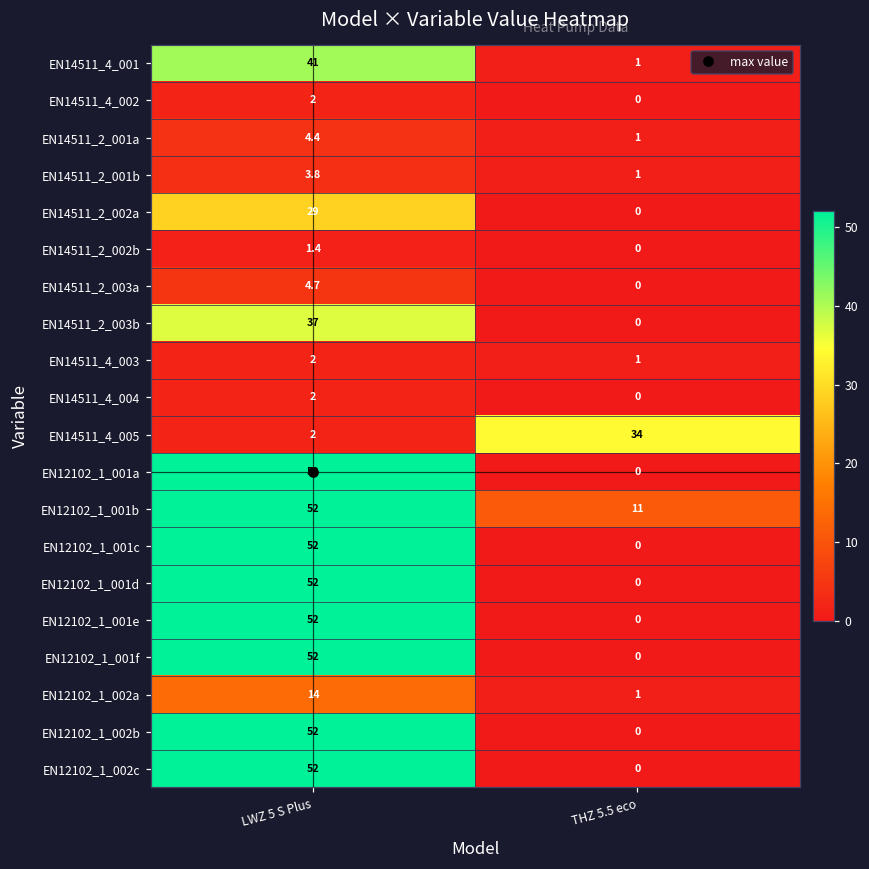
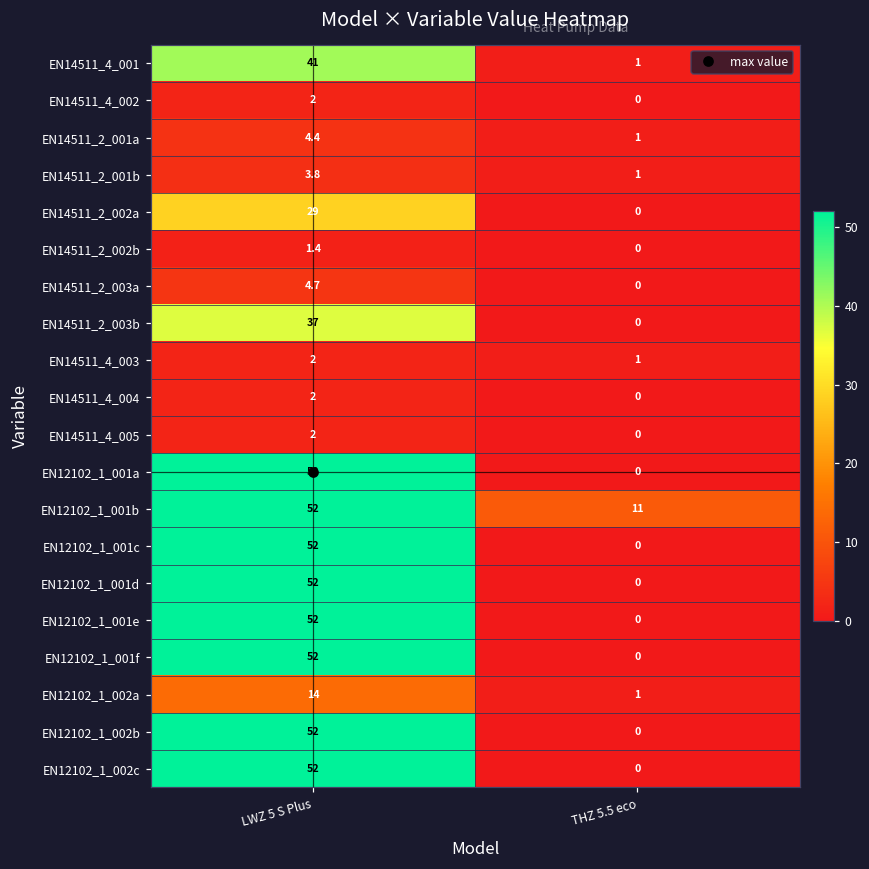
  {
    "EN14511_4_001": {
      "LWZ 5 S Plus": 41,
      "THZ 5.5 eco": 1
    },
    "EN14511_4_002": {
      "LWZ 5 S Plus": 2,
      "THZ 5.5 eco": 0
    },
    "EN14511_2_001a": {
      "LWZ 5 S Plus": 4.4,
      "THZ 5.5 eco": 1
    },
    "EN14511_2_001b": {
      "LWZ 5 S Plus": 3.8,
      "THZ 5.5 eco": 1
    },
    "EN14511_2_002a": {
      "LWZ 5 S Plus": 29,
      "THZ 5.5 eco": 0
    },
    "EN14511_2_002b": {
      "LWZ 5 S Plus": 1.4,
      "THZ 5.5 eco": 0
    },
    "EN14511_2_003a": {
      "LWZ 5 S Plus": 4.7,
      "THZ 5.5 eco": 0
    },
    "EN14511_2_003b": {
      "LWZ 5 S Plus": 37,
      "THZ 5.5 eco": 0
    },
    "EN14511_4_003": {
      "LWZ 5 S Plus": 2,
      "THZ 5.5 eco": 1
    },
    "EN14511_4_004": {
      "LWZ 5 S Plus": 2,
      "THZ 5.5 eco": 0
    },
    "EN14511_4_005": {
      "LWZ 5 S Plus": 2,
-     "THZ 5.5 eco": 34
+     "THZ 5.5 eco": 0
    },
    "EN12102_1_001a": {
      "THZ 5.5 eco": 0
    },
    "EN12102_1_001b": {
      "LWZ 5 S Plus": 52,
      "THZ 5.5 eco": 11
    },
    "EN12102_1_001c": {
      "LWZ 5 S Plus": 52,
      "THZ 5.5 eco": 0
    },
    "EN12102_1_001d": {
      "LWZ 5 S Plus": 52,
      "THZ 5.5 eco": 0
    },
    "EN12102_1_001e": {
      "LWZ 5 S Plus": 52,
      "THZ 5.5 eco": 0
    },
    "EN12102_1_001f": {
      "LWZ 5 S Plus": 52,
      "THZ 5.5 eco": 0
    },
    "EN12102_1_002a": {
      "LWZ 5 S Plus": 14,
      "THZ 5.5 eco": 1
    },
    "EN12102_1_002b": {
      "LWZ 5 S Plus": 52,
      "THZ 5.5 eco": 0
    },
    "EN12102_1_002c": {
      "LWZ 5 S Plus": 52,
      "THZ 5.5 eco": 0
    }
  }
